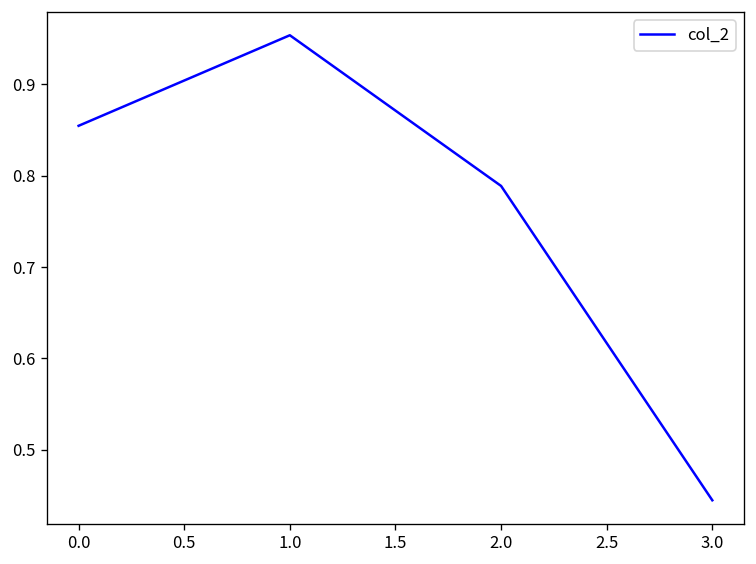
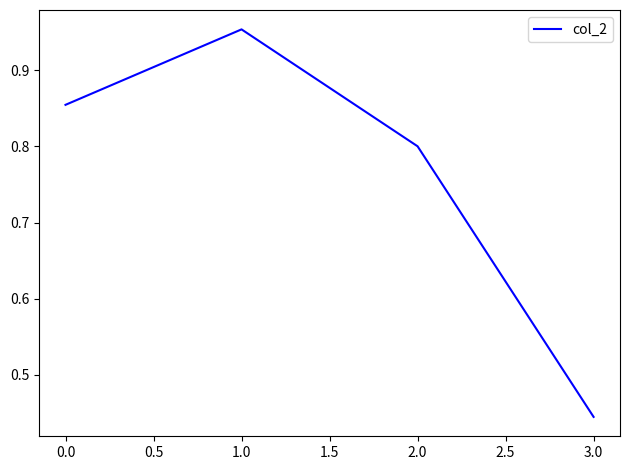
  {
    "0.0": 0.85,
    "1.0": 0.95,
-   "2.0": 0.79,
+   "2.0": 0.80,
    "3.0": 0.44
  }
